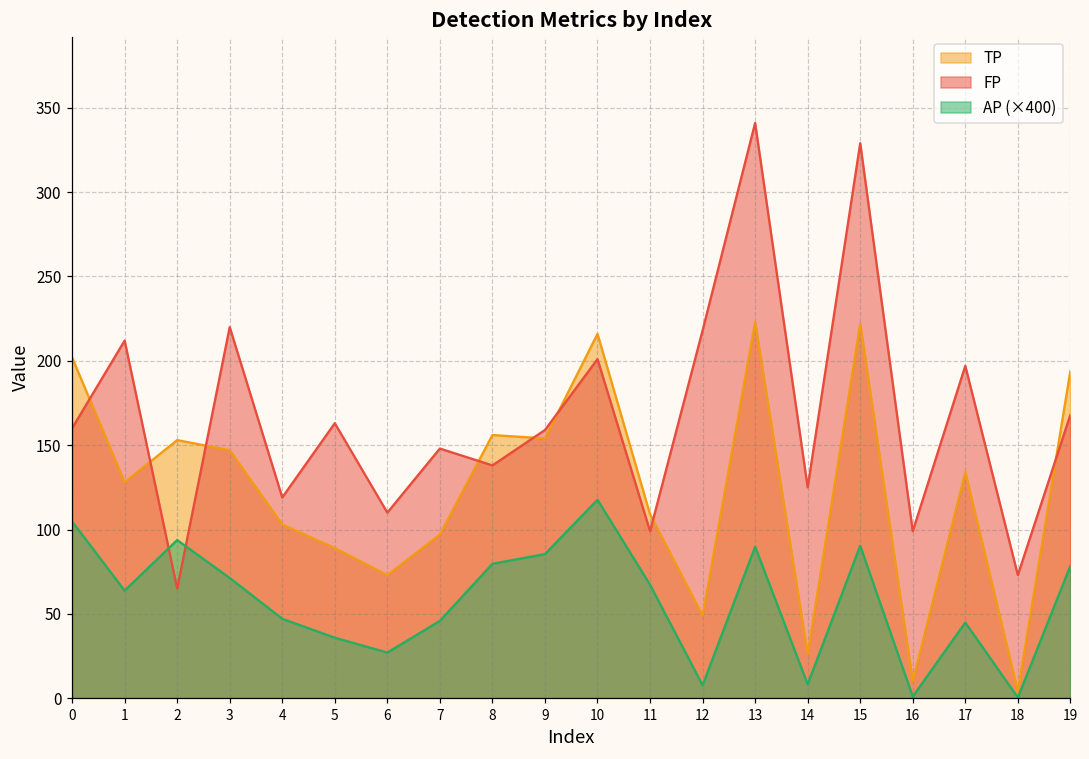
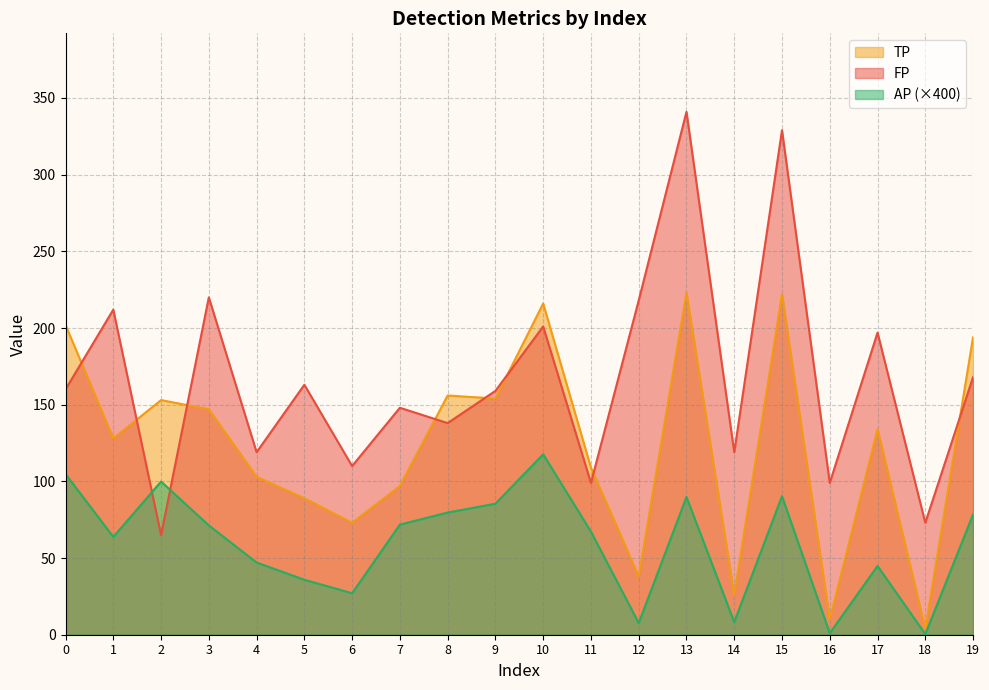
  {
    "TP": {
      "0": 202,
      "1": 128,
      "2": 153,
      "3": 147,
      "4": 103,
      "5": 89,
      "6": 73,
      "7": 97,
      "8": 156,
      "9": 154,
      "10": 216,
      "11": 109,
-     "12": 49,
+     "12": 38,
      "13": 223,
      "14": 26,
      "15": 222,
      "16": 10,
      "17": 134,
      "18": 4,
      "19": 194
    },
    "FP": {
      "0": 160,
      "1": 212,
      "2": 65,
      "3": 220,
      "4": 119,
      "5": 163,
      "6": 110,
      "7": 148,
      "8": 138,
      "9": 159,
      "10": 201,
      "11": 99,
      "12": 218,
      "13": 341,
-     "14": 125,
+     "14": 119,
      "15": 329,
      "16": 99,
      "17": 197,
      "18": 73,
      "19": 168
    },
    "AP (×400)": {
      "0": 105,
      "1": 64,
-     "2": 94,
+     "2": 100,
      "3": 71,
      "4": 47,
      "5": 36,
      "6": 27,
-     "7": 46,
+     "7": 72,
      "8": 80,
      "9": 85,
      "10": 118,
      "11": 67,
      "12": 8,
      "13": 90,
      "14": 8,
      "15": 90,
      "16": 1,
      "17": 45,
      "18": 0,
      "19": 78
    }
  }
